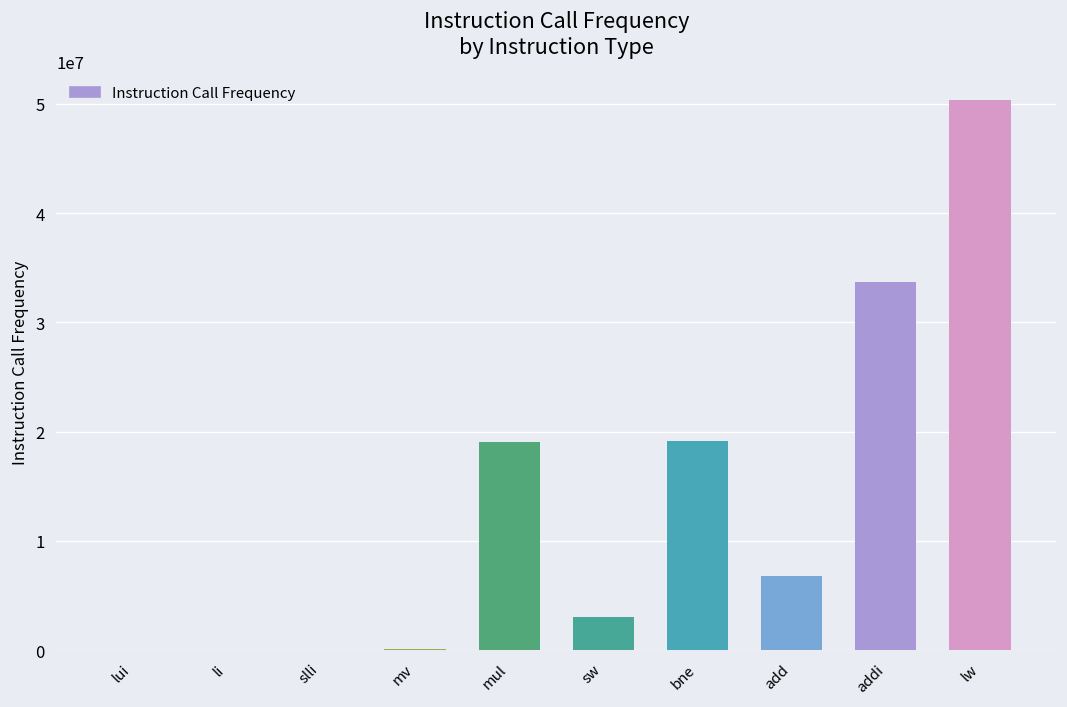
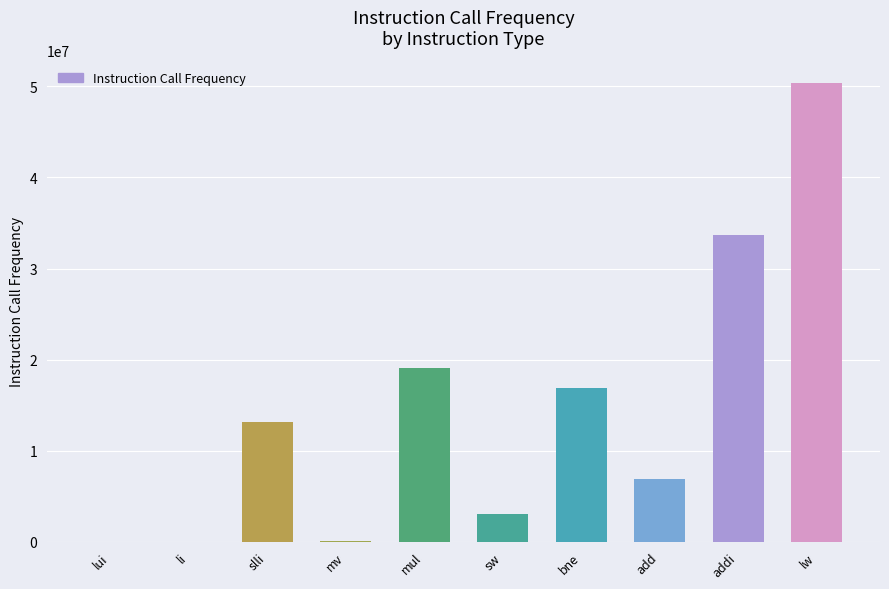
  {
-   "slli": 0,
+   "slli": 13000000,
    "mul": 19000000,
    "sw": 3000000,
-   "bne": 19000000,
+   "bne": 17000000,
    "add": 7000000,
    "addi": 34000000,
    "lw": 50000000
  }
